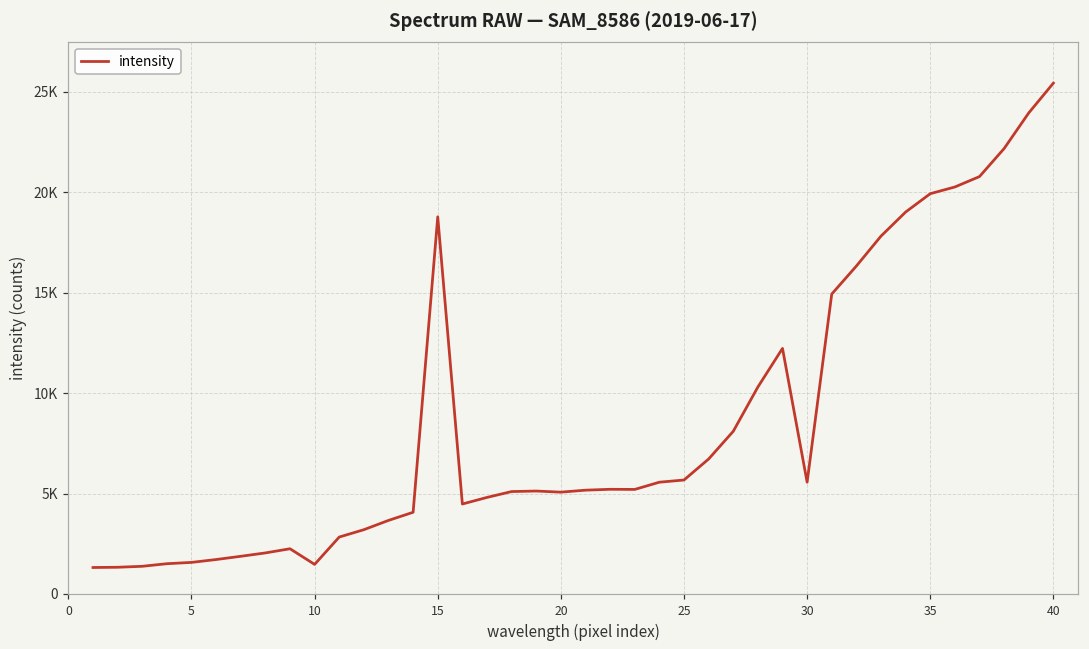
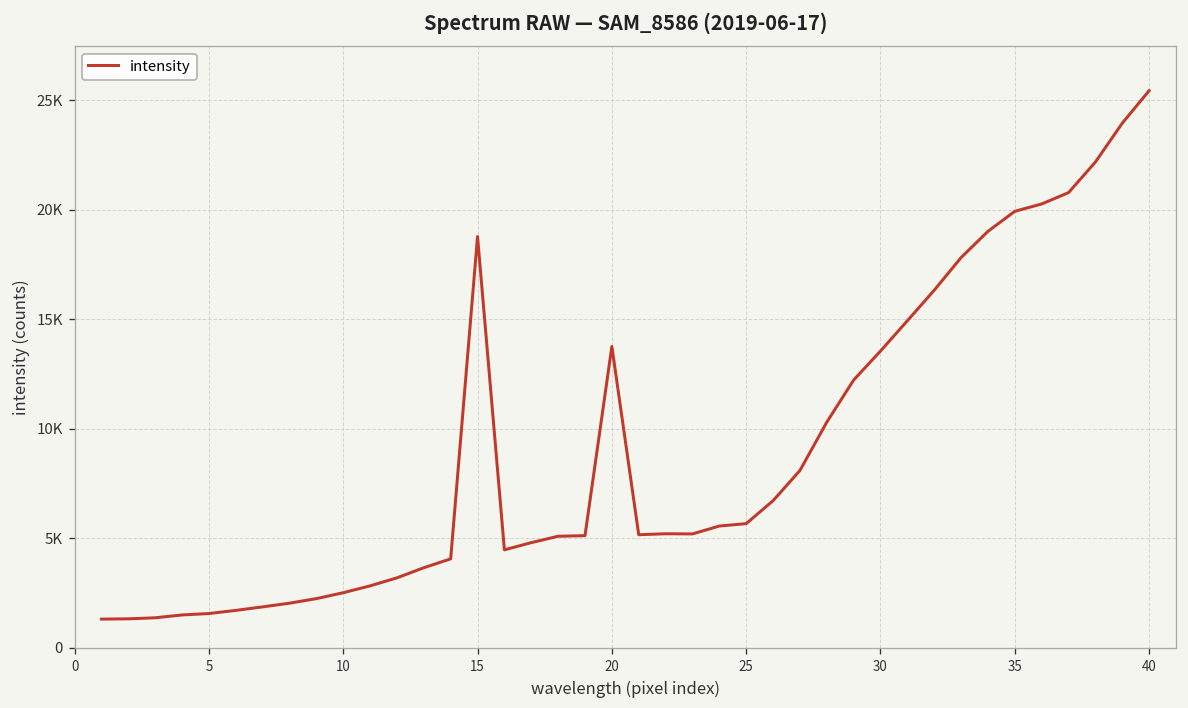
  {
    "5": 1600,
-   "10": 1500,
+   "10": 2500,
    "15": 18800,
-   "20": 5100,
+   "20": 13800,
    "25": 5700,
-   "30": 5600,
+   "30": 13600,
    "35": 19900,
    "40": 25400
  }
